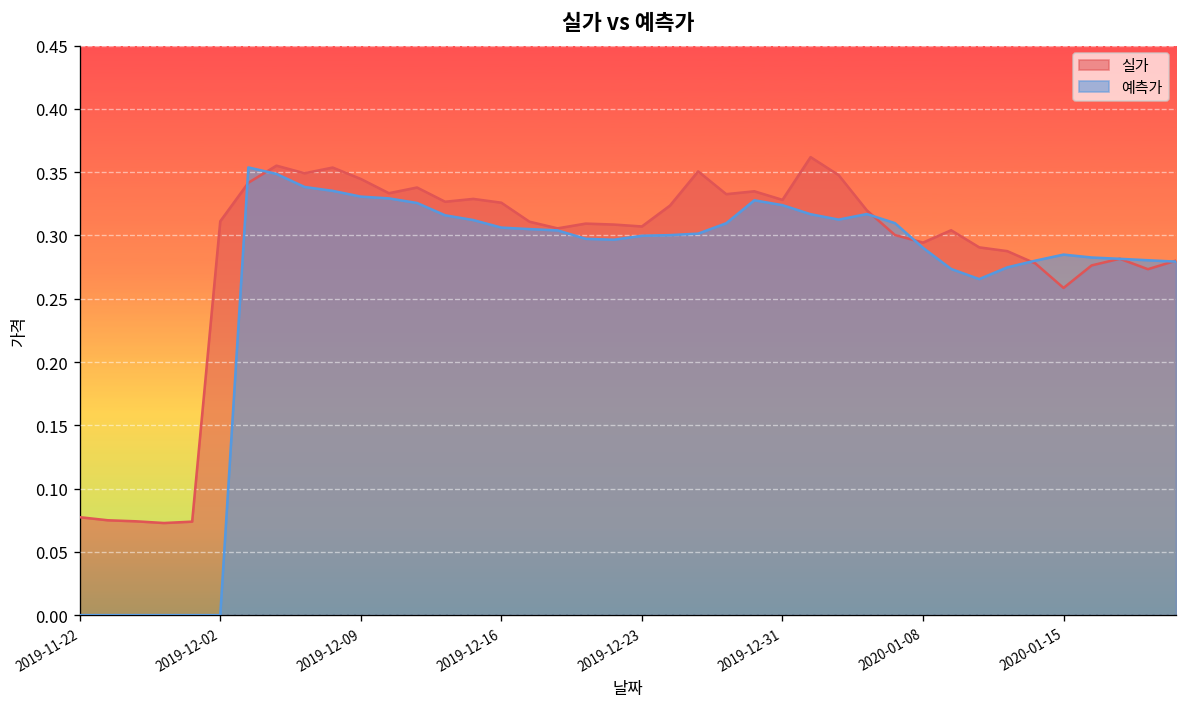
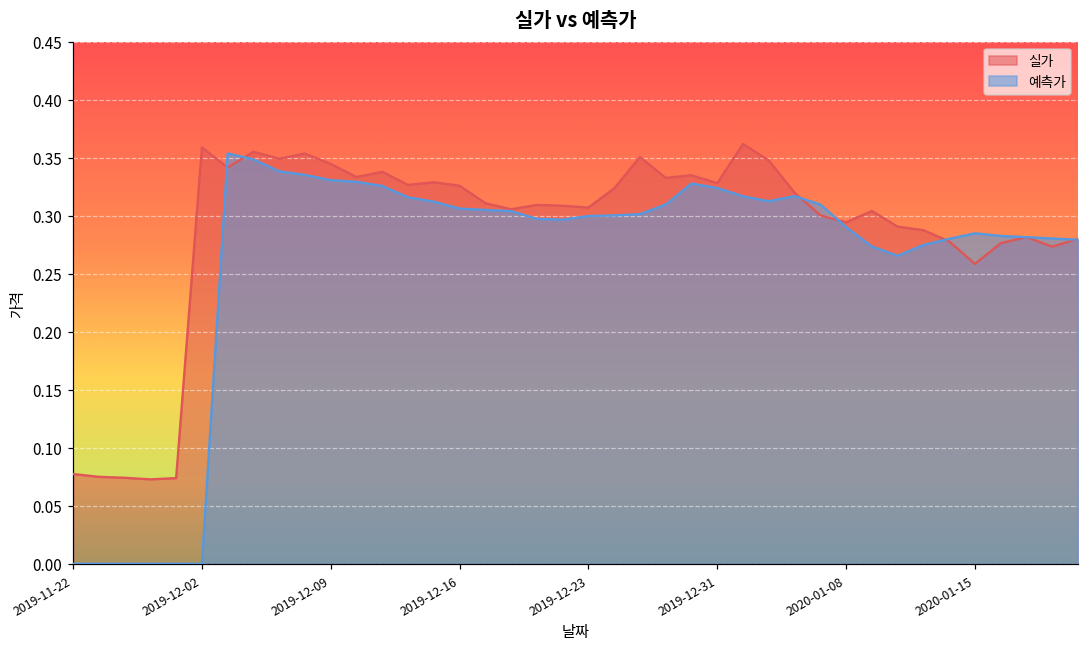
  {
    "실가": {
      "2019-11-22": 0.077,
-     "2019-12-02": 0.311,
+     "2019-12-02": 0.359,
      "2019-12-09": 0.345,
      "2019-12-16": 0.326,
      "2019-12-23": 0.307,
      "2019-12-31": 0.328,
      "2020-01-08": 0.294,
      "2020-01-15": 0.259
    },
    "예측가": {
      "2019-11-22": 0.000,
      "2019-12-02": 0.000,
      "2019-12-09": 0.331,
      "2019-12-16": 0.306,
      "2019-12-23": 0.300,
      "2019-12-31": 0.324,
      "2020-01-08": 0.290,
      "2020-01-15": 0.285
    }
  }
